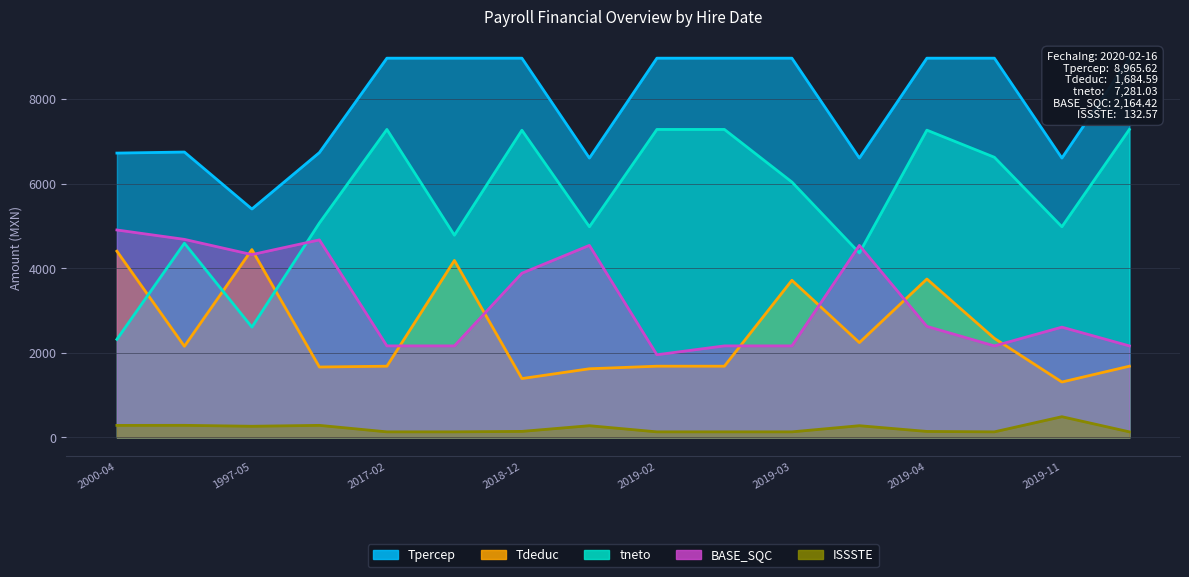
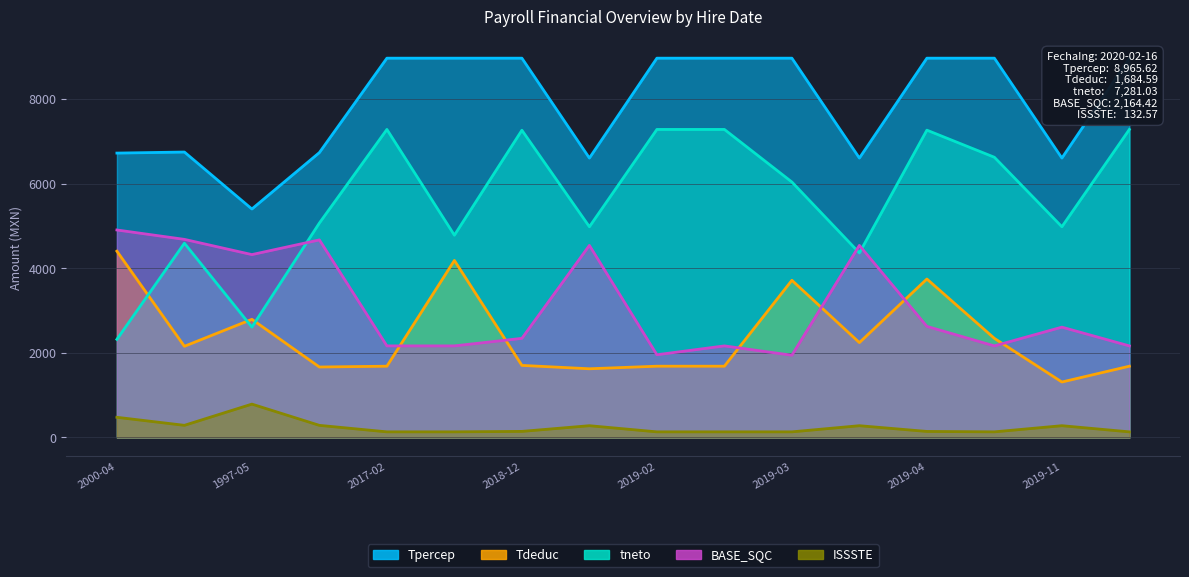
  {
    "Tdeduc": {
      "2000-04": 4400,
-     "1997-05": 4400,
+     "1997-05": 2800,
      "2017-02": 1700,
-     "2018-12": 1400,
+     "2018-12": 1700,
      "2019-02": 1700,
      "2019-03": 3700,
      "2019-04": 3700,
      "2019-11": 1300
    },
    "BASE_SQC": {
      "2000-04": 4900,
      "1997-05": 4300,
      "2017-02": 2200,
-     "2018-12": 3900,
+     "2018-12": 2300,
      "2019-02": 2000,
-     "2019-03": 2200,
+     "2019-03": 1900,
      "2019-04": 2600,
      "2019-11": 2600
    },
    "ISSSTE": {
-     "2000-04": 300,
-     "1997-05": 300,
+     "2000-04": 500,
+     "1997-05": 800,
      "2017-02": 100,
      "2018-12": 100,
      "2019-02": 100,
      "2019-03": 100,
      "2019-04": 100,
-     "2019-11": 500
+     "2019-11": 300
    }
  }
